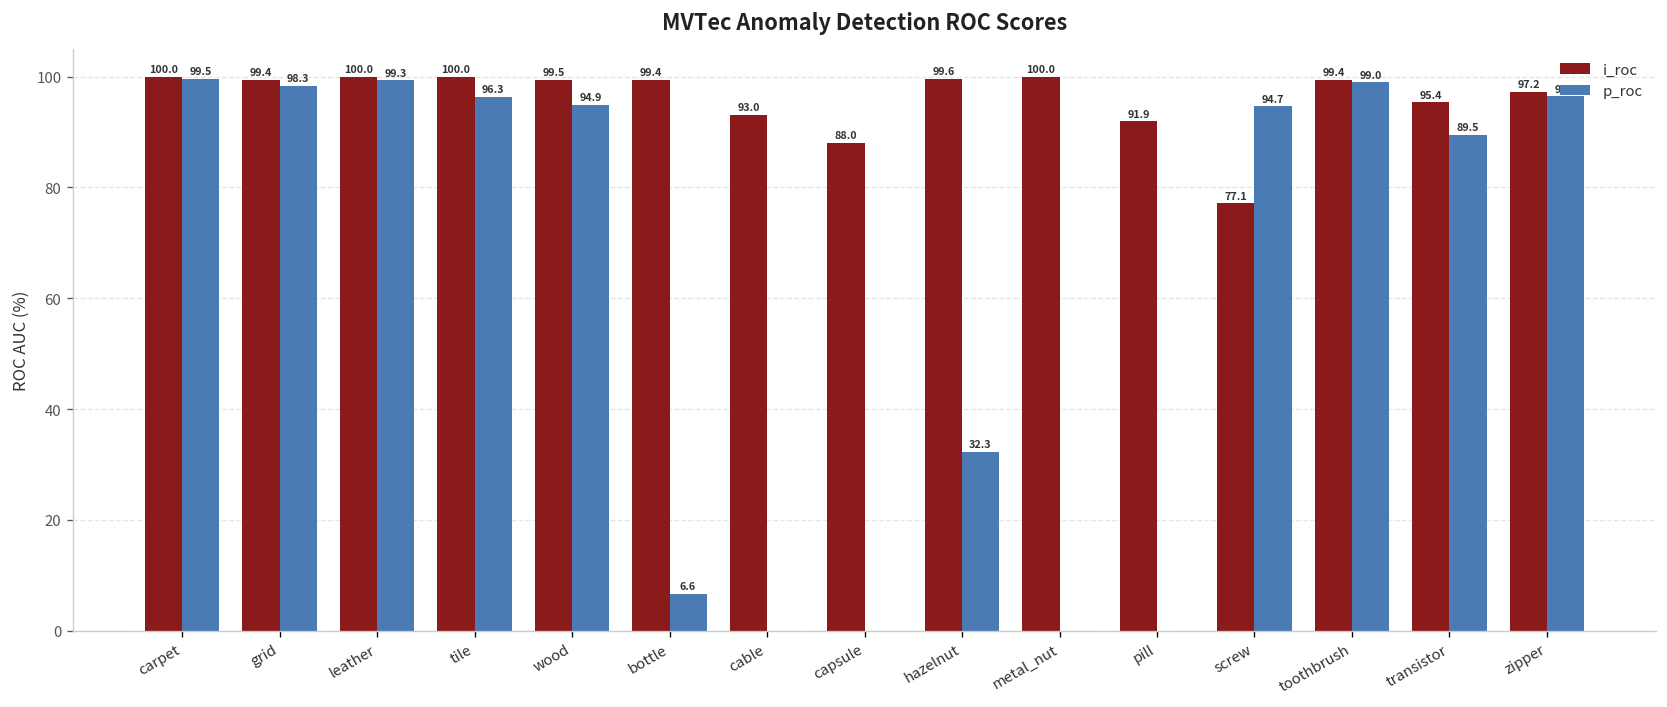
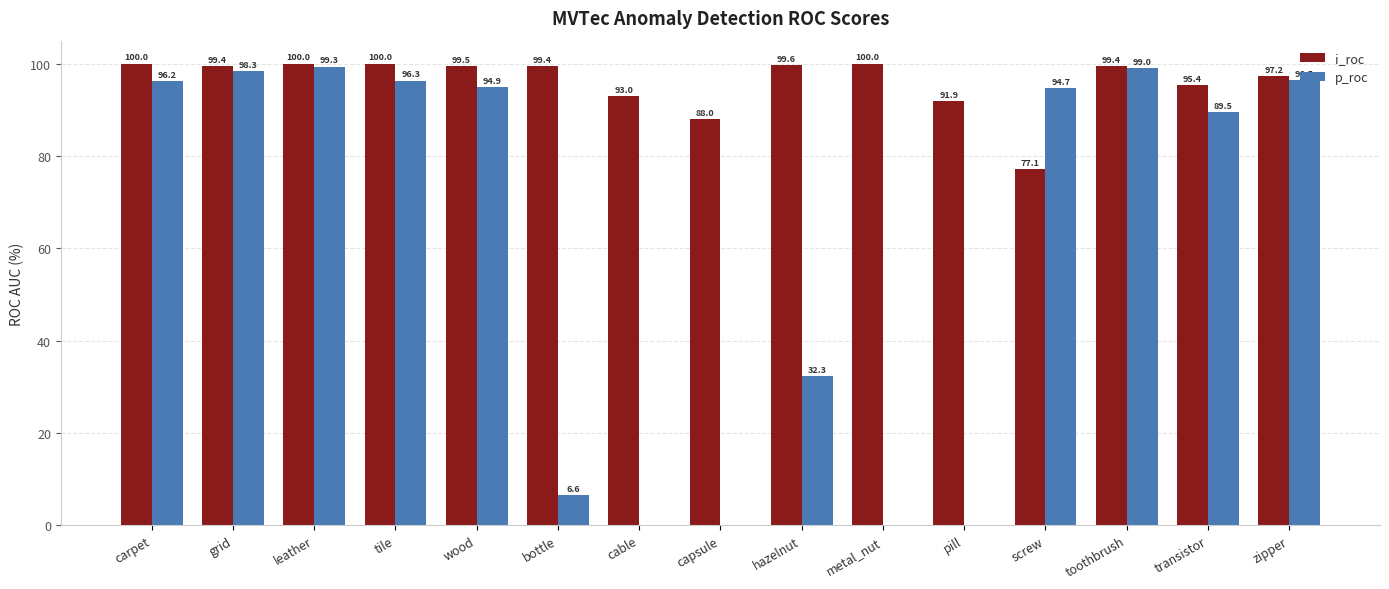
  {
    "i_roc": {
      "carpet": 100.0,
      "grid": 99.4,
      "leather": 100.0,
      "tile": 100.0,
      "wood": 99.5,
      "bottle": 99.4,
      "cable": 93.0,
      "capsule": 88.0,
      "hazelnut": 99.6,
      "metal_nut": 100.0,
      "pill": 91.9,
      "screw": 77.1,
      "toothbrush": 99.4,
      "transistor": 95.4,
      "zipper": 97.2
    },
    "p_roc": {
-     "carpet": 99.5,
+     "carpet": 96.2,
      "grid": 98.3,
      "leather": 99.3,
      "tile": 96.3,
      "wood": 94.9,
      "bottle": 6.6,
      "hazelnut": 32.3,
      "screw": 94.7,
      "toothbrush": 99.0,
      "transistor": 89.5,
      "zipper": 96.5
    }
  }
